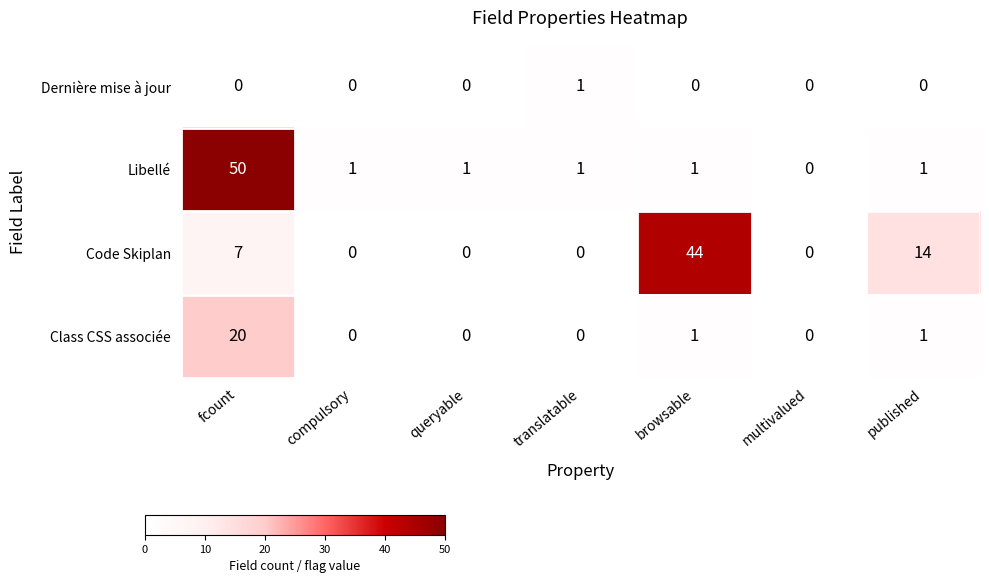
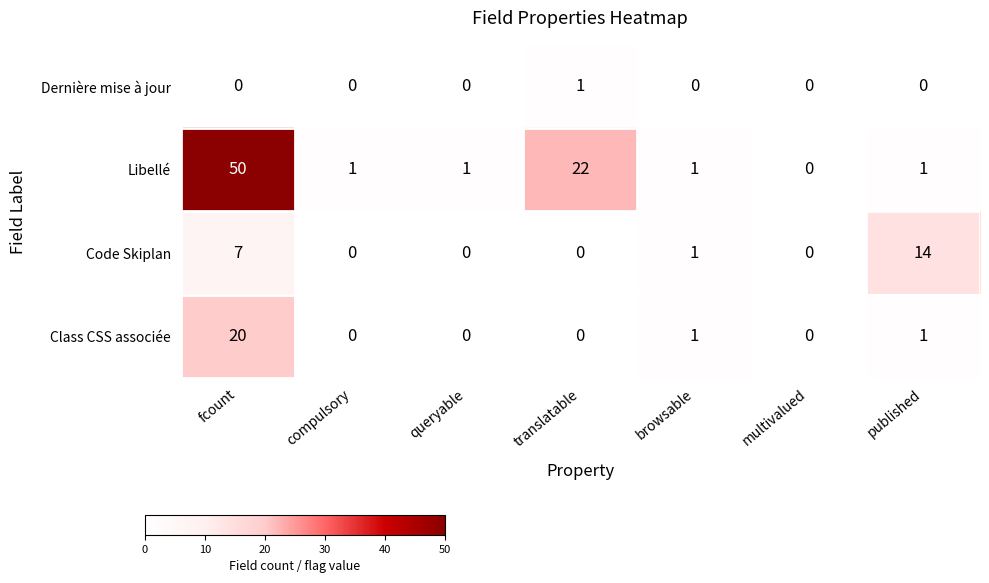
  {
    "Dernière mise à jour": {
      "fcount": 0,
      "compulsory": 0,
      "queryable": 0,
      "translatable": 1,
      "browsable": 0,
      "multivalued": 0,
      "published": 0
    },
    "Libellé": {
      "fcount": 50,
      "compulsory": 1,
      "queryable": 1,
-     "translatable": 1,
+     "translatable": 22,
      "browsable": 1,
      "multivalued": 0,
      "published": 1
    },
    "Code Skiplan": {
      "fcount": 7,
      "compulsory": 0,
      "queryable": 0,
      "translatable": 0,
-     "browsable": 44,
+     "browsable": 1,
      "multivalued": 0,
      "published": 14
    },
    "Class CSS associée": {
      "fcount": 20,
      "compulsory": 0,
      "queryable": 0,
      "translatable": 0,
      "browsable": 1,
      "multivalued": 0,
      "published": 1
    }
  }
